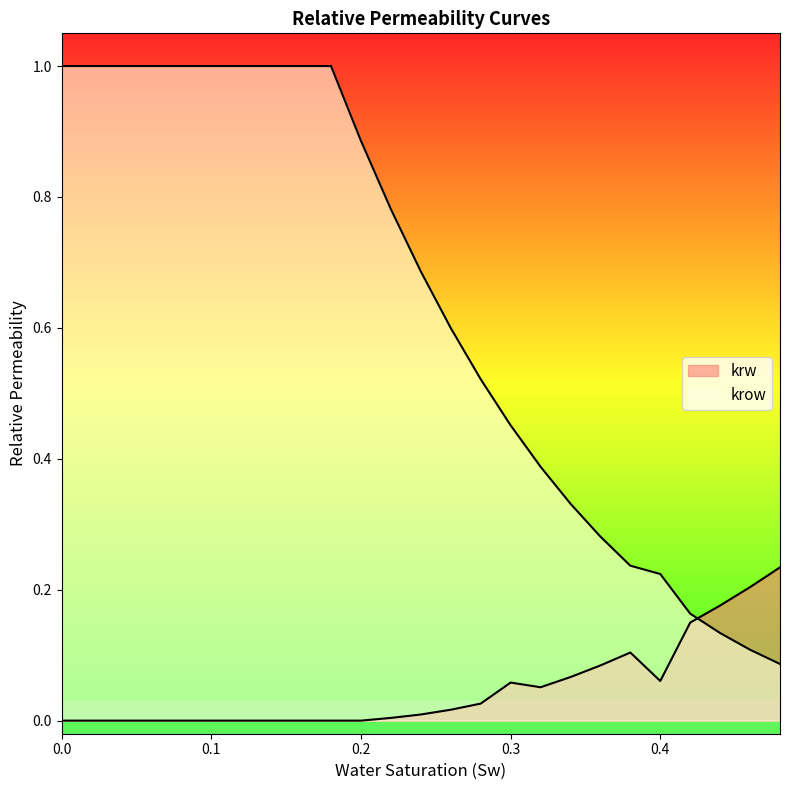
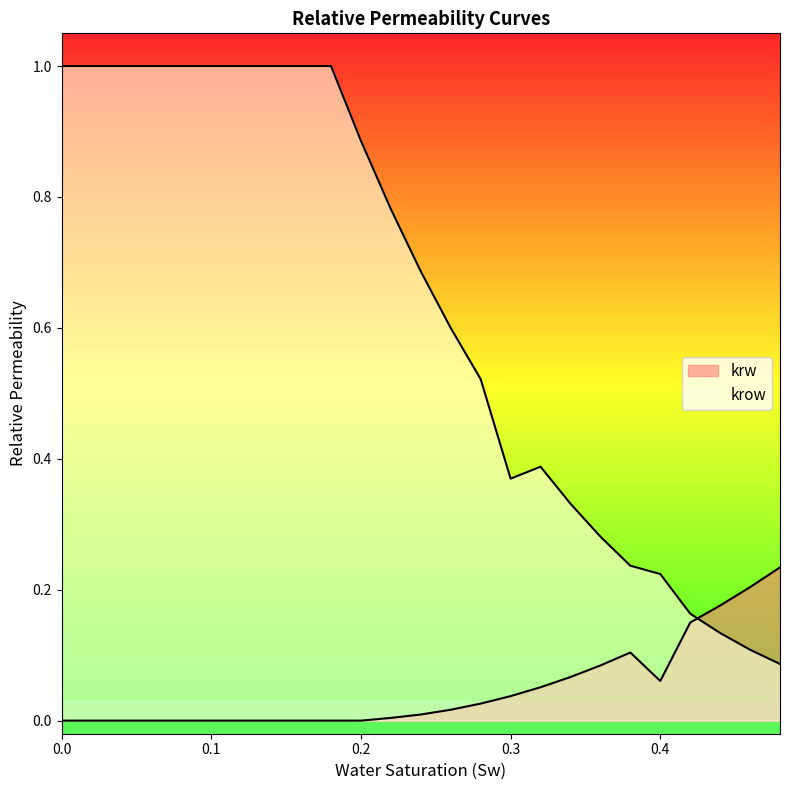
  {
    "krw": {
-     "0.3": 0.06,
+     "0.3": 0.04,
      "0.4": 0.06
    },
    "krow": {
      "0.0": 1.00,
      "0.1": 1.00,
      "0.2": 0.89,
-     "0.3": 0.45,
+     "0.3": 0.37,
      "0.4": 0.22
    }
  }
